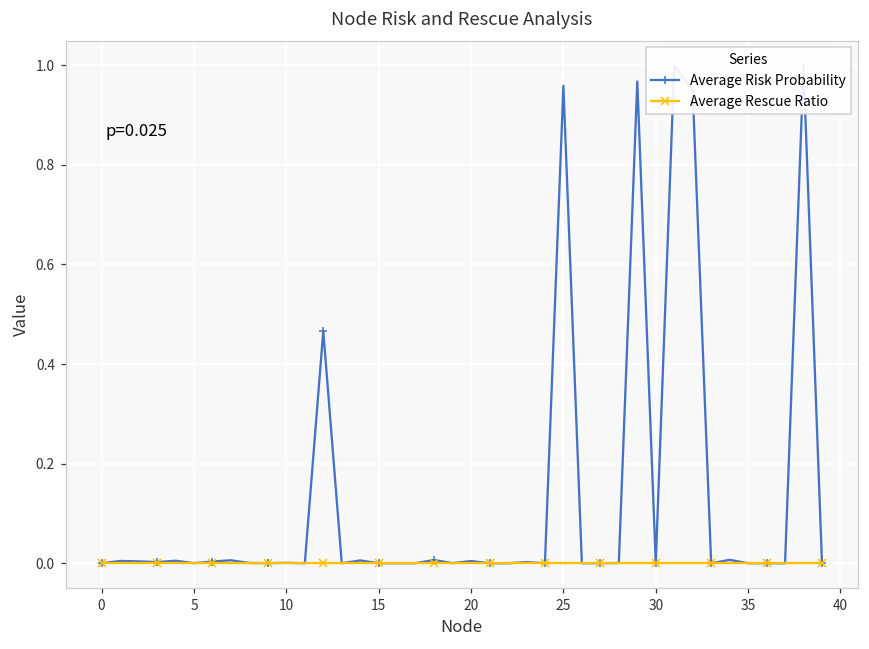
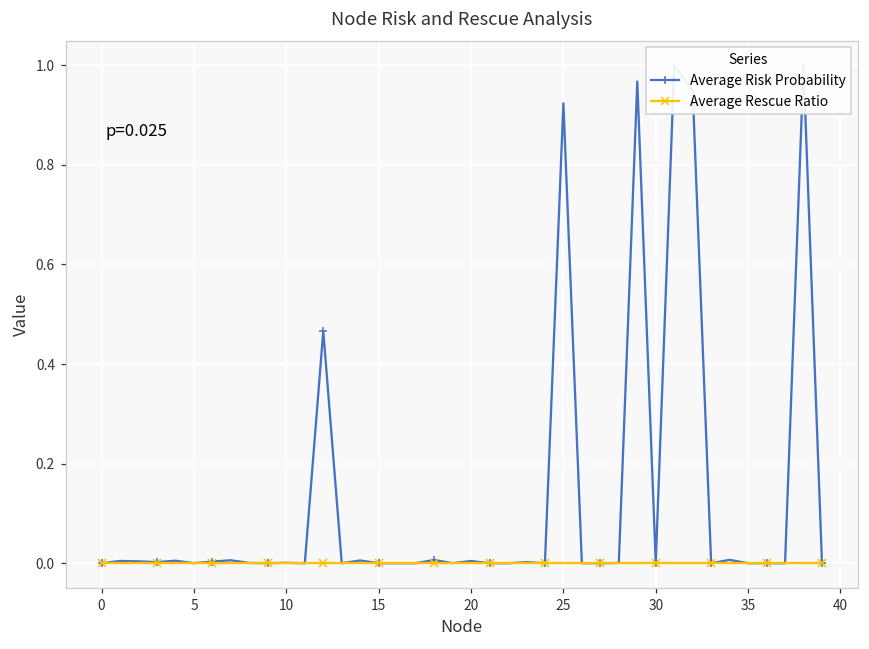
  {
    "Average Risk Probability": {
-     "25": 0.96
+     "25": 0.92
    },
    "Average Rescue Ratio": {
      "25": 0.00
    }
  }
